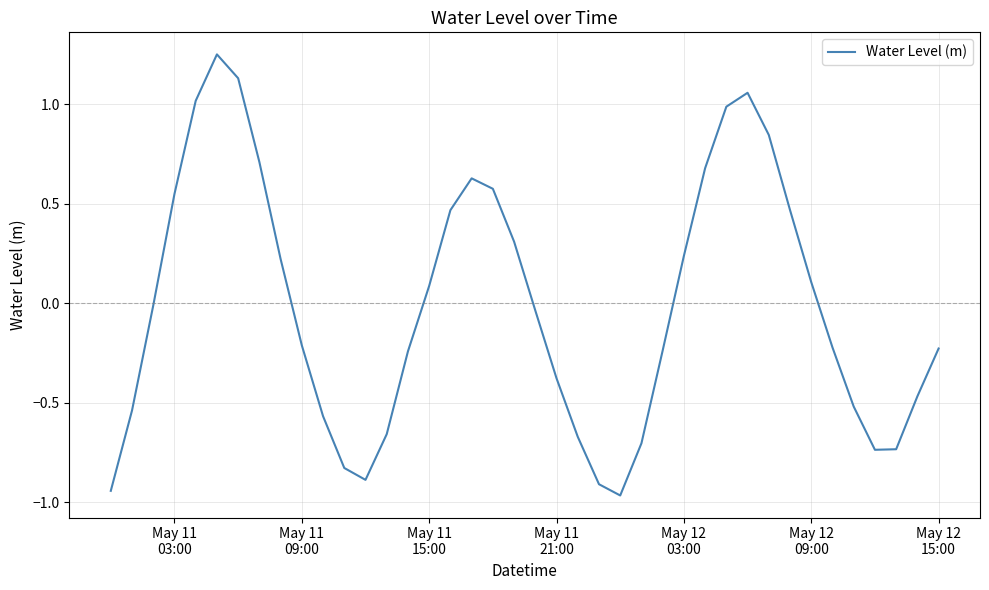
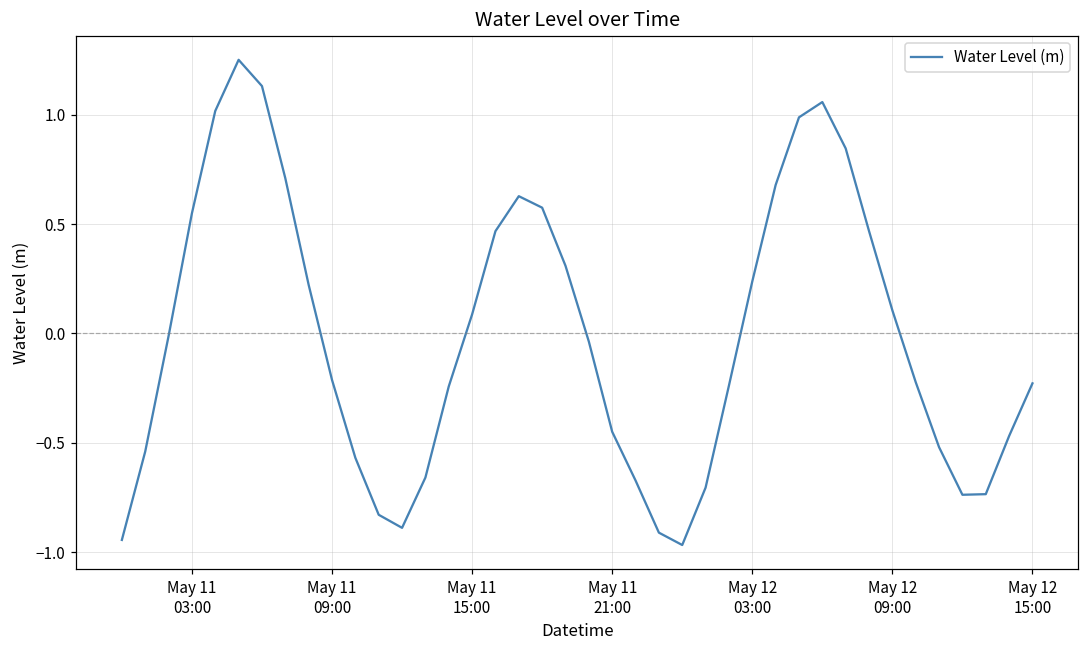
  {
    "May 11 03:00": 0.55,
    "May 11 09:00": -0.21,
    "May 11 15:00": 0.09,
-   "May 11 21:00": -0.38,
+   "May 11 21:00": -0.45,
    "May 12 03:00": 0.24,
    "May 12 09:00": 0.11,
    "May 12 15:00": -0.23
  }
